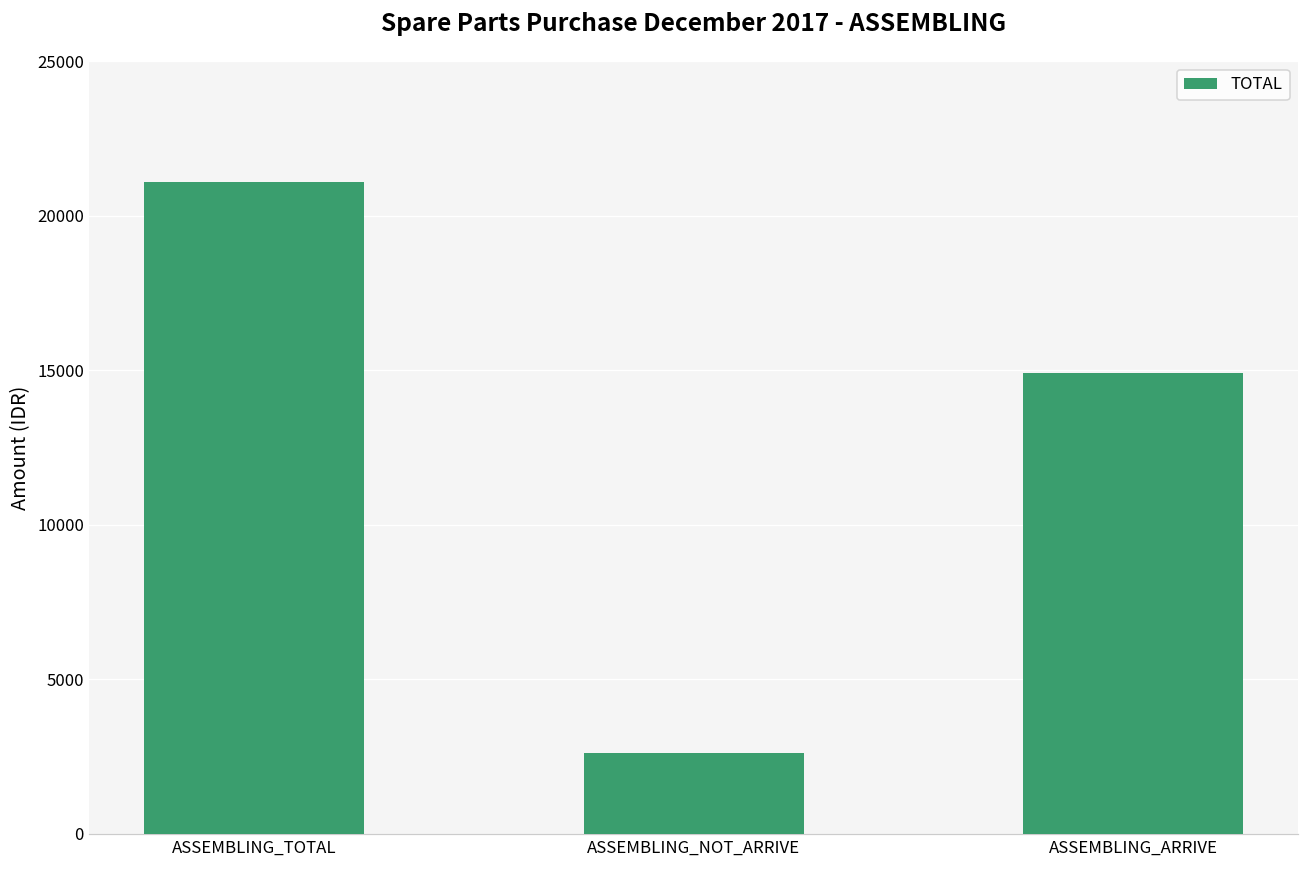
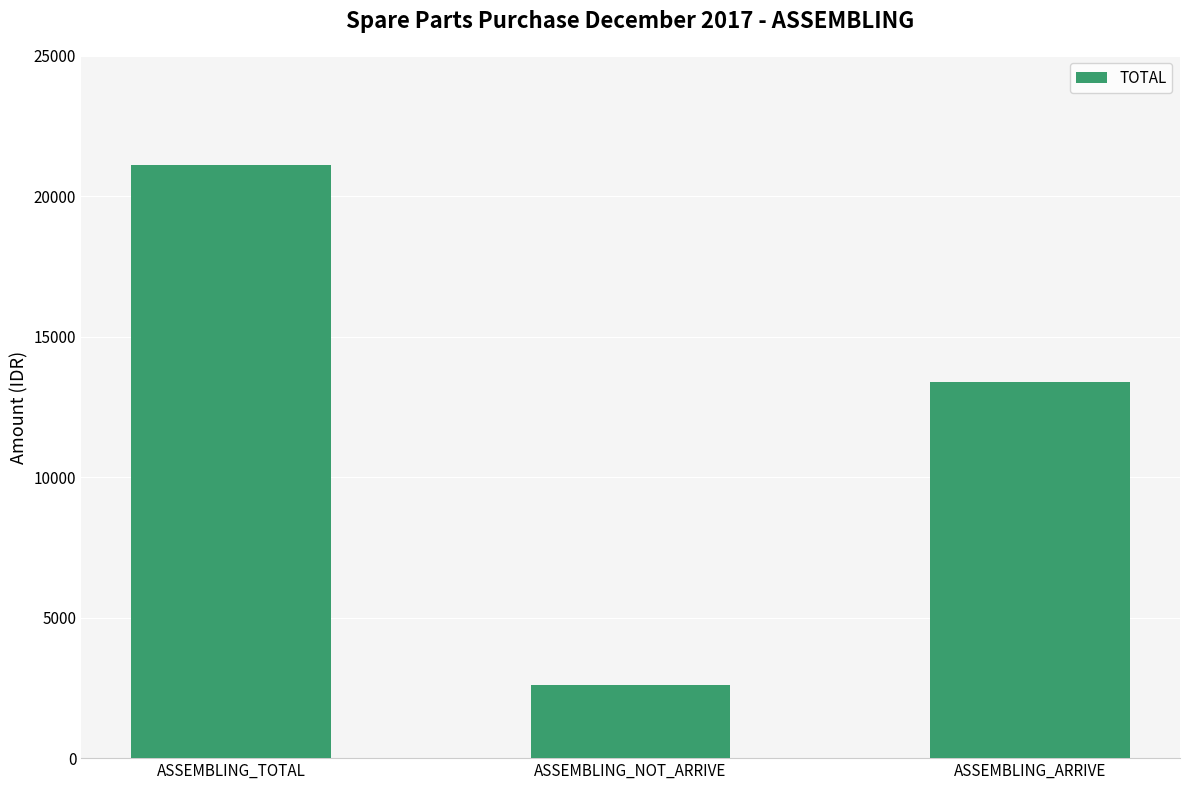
  {
    "ASSEMBLING_TOTAL": 21100,
    "ASSEMBLING_NOT_ARRIVE": 2600,
-   "ASSEMBLING_ARRIVE": 14900
+   "ASSEMBLING_ARRIVE": 13400
  }
